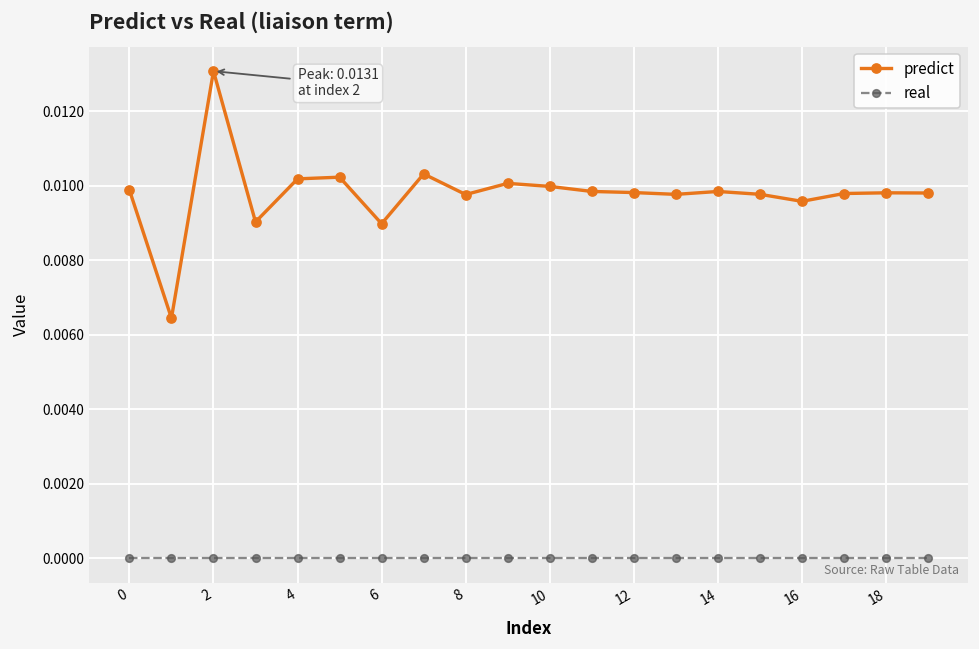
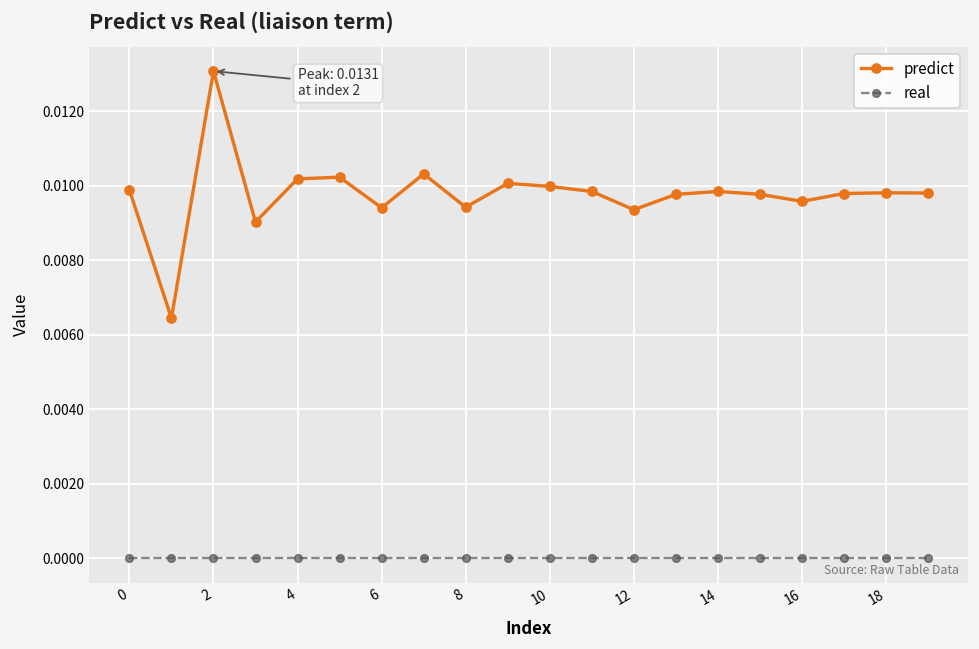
  {
    "predict": {
      "0": 0.0099,
      "4": 0.0102,
-     "6": 0.0090,
-     "8": 0.0098,
+     "6": 0.0094,
+     "8": 0.0094,
      "10": 0.0100,
-     "12": 0.0098,
+     "12": 0.0094,
      "14": 0.0098,
      "16": 0.0096,
      "18": 0.0098
    },
    "real": {
      "0": 0.0000,
      "2": 0.0000,
      "4": 0.0000,
      "6": 0.0000,
      "8": 0.0000,
      "10": 0.0000,
      "12": 0.0000,
      "14": 0.0000,
      "16": 0.0000,
      "18": 0.0000
    }
  }
